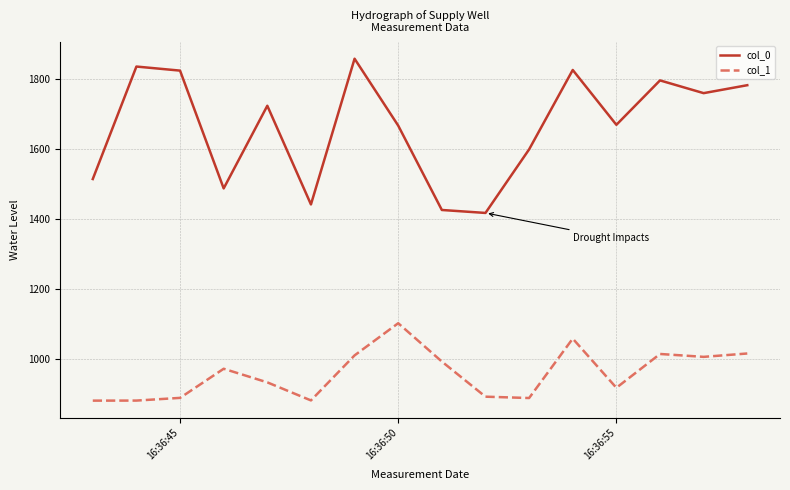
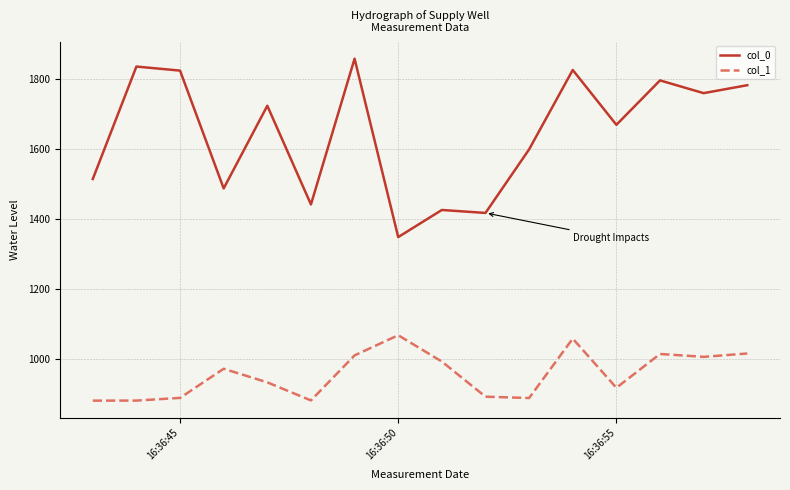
  {
    "col_0": {
      "16:36:45": 1820,
-     "16:36:50": 1670,
+     "16:36:50": 1350,
      "16:36:55": 1670
    },
    "col_1": {
      "16:36:45": 890,
-     "16:36:50": 1100,
+     "16:36:50": 1070,
      "16:36:55": 920
    }
  }
